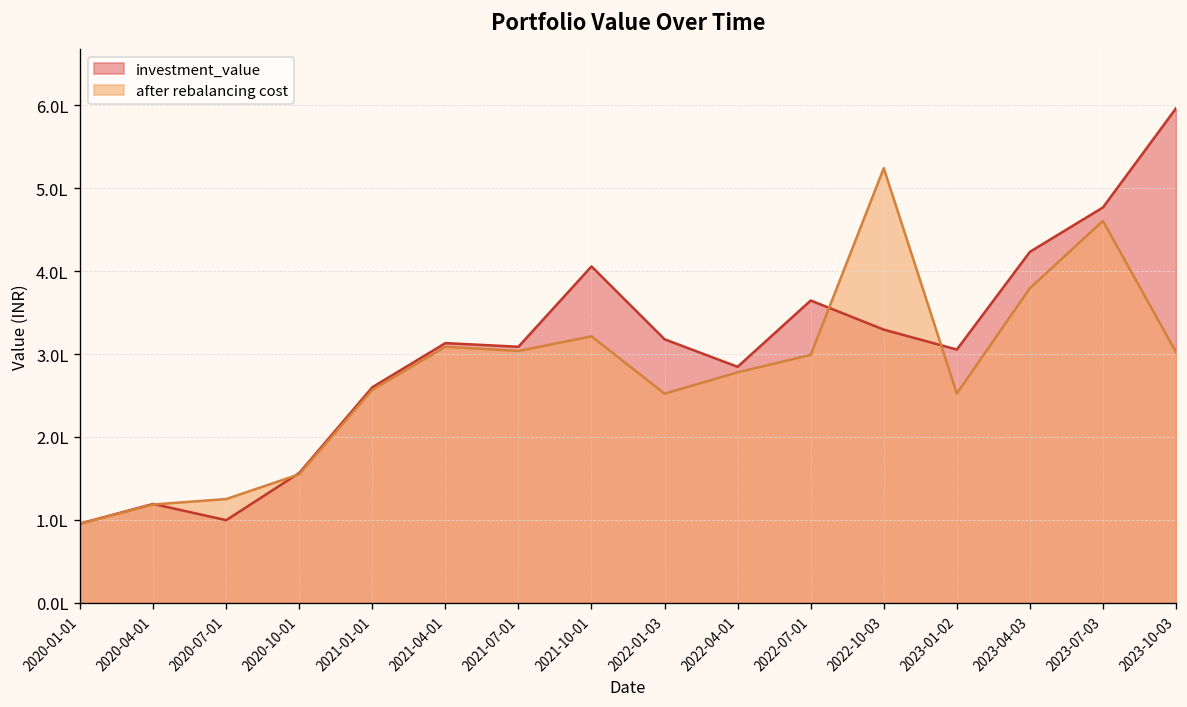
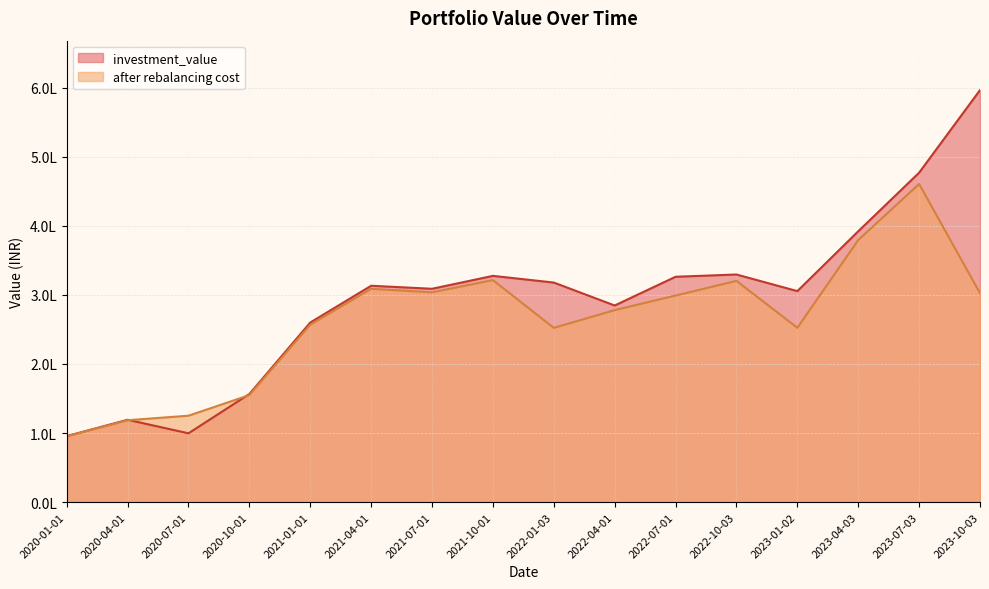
  {
    "investment_value": {
      "2020-07-01": "1.0L",
      "2021-04-01": "3.1L",
      "2021-07-01": "3.1L",
-     "2021-10-01": "4.1L",
+     "2021-10-01": "3.3L",
      "2022-01-03": "3.2L",
      "2022-04-01": "2.8L",
-     "2022-07-01": "3.6L",
+     "2022-07-01": "3.3L",
      "2022-10-03": "3.3L",
      "2023-01-02": "3.1L",
-     "2023-04-03": "4.2L",
+     "2023-04-03": "3.9L",
      "2023-07-03": "4.8L",
      "2023-10-03": "6.0L"
    },
    "after rebalancing cost": {
      "2020-07-01": "1.3L",
      "2021-04-01": "3.1L",
      "2021-07-01": "3.0L",
      "2021-10-01": "3.2L",
      "2022-01-03": "2.5L",
      "2022-04-01": "2.8L",
      "2022-07-01": "3.0L",
-     "2022-10-03": "5.2L",
+     "2022-10-03": "3.2L",
      "2023-01-02": "2.5L",
      "2023-04-03": "3.8L",
      "2023-07-03": "4.6L",
      "2023-10-03": "3.0L"
    }
  }
